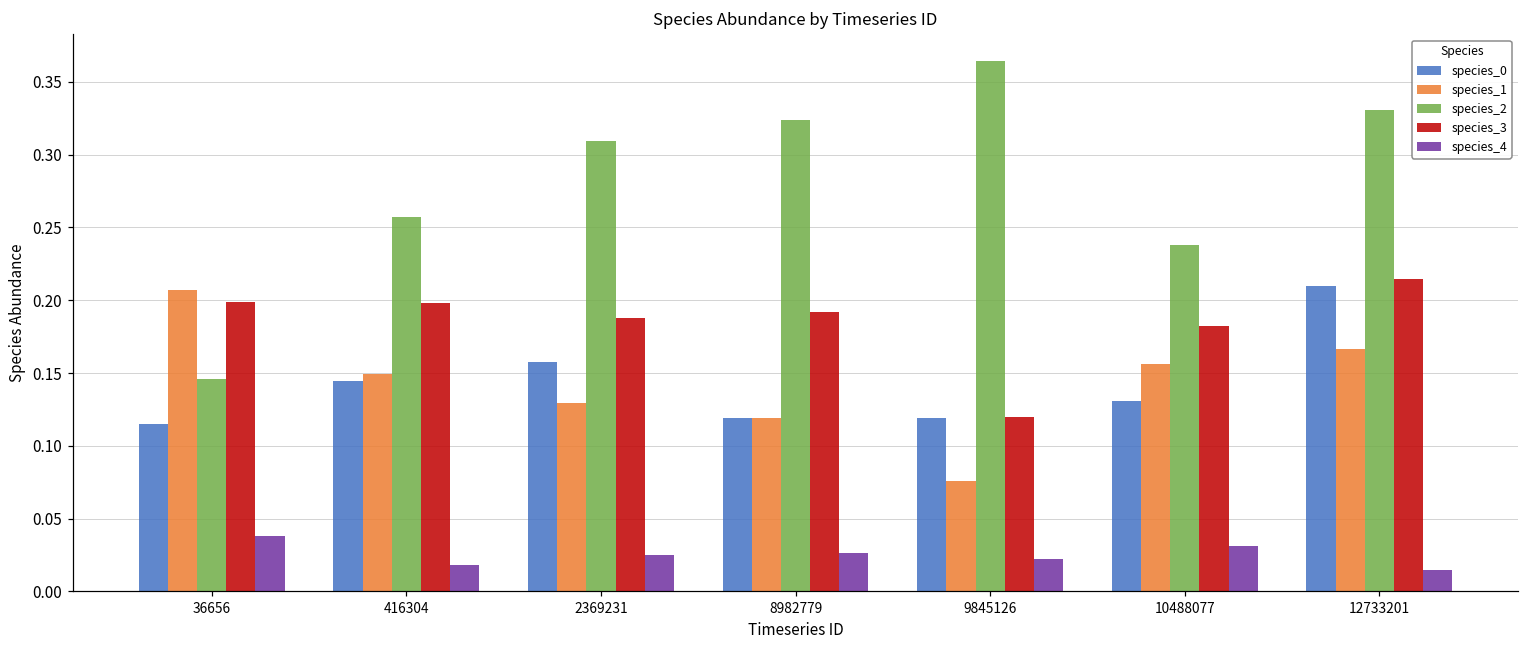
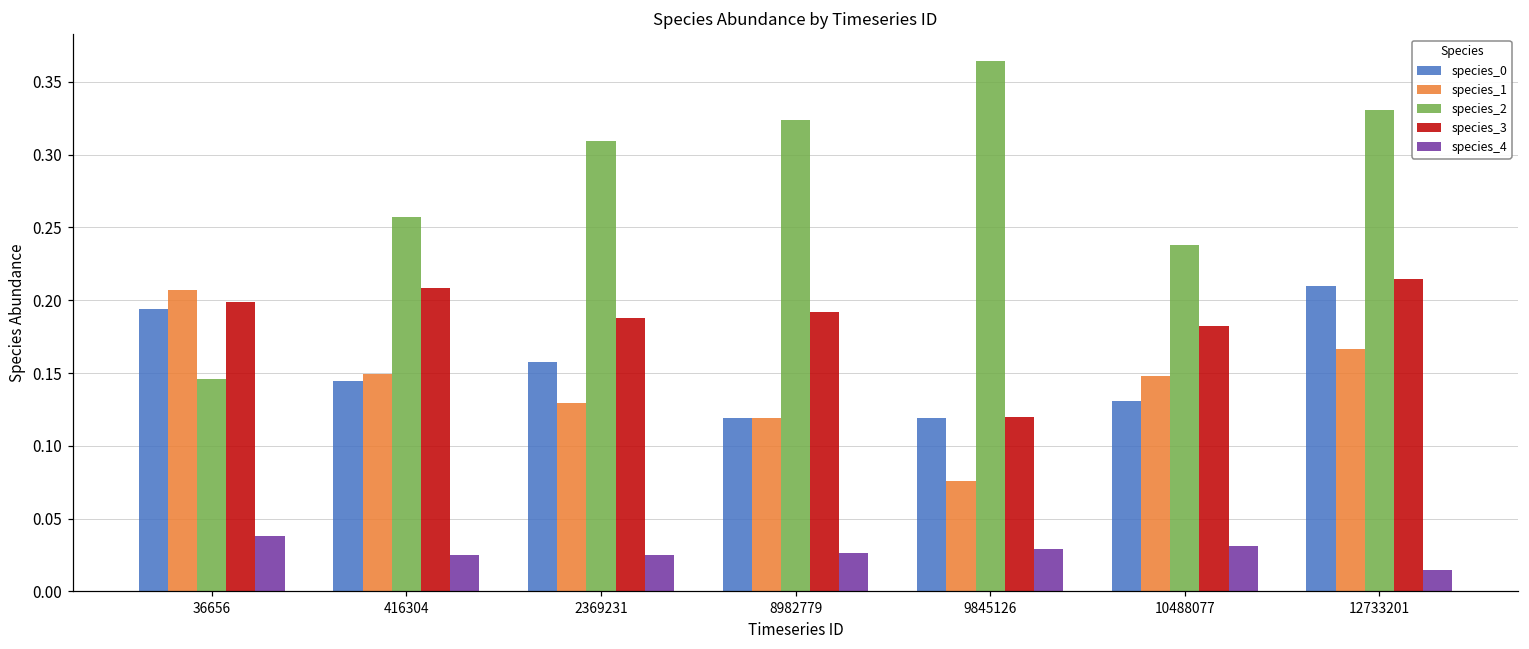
  {
    "species_0": {
-     "36656": 0.115,
+     "36656": 0.194,
      "416304": 0.145,
      "2369231": 0.158,
      "8982779": 0.119,
      "9845126": 0.119,
      "10488077": 0.131,
      "12733201": 0.210
    },
    "species_1": {
      "36656": 0.207,
      "416304": 0.149,
      "2369231": 0.130,
      "8982779": 0.119,
      "9845126": 0.076,
-     "10488077": 0.156,
+     "10488077": 0.148,
      "12733201": 0.166
    },
    "species_2": {
      "36656": 0.146,
      "416304": 0.257,
      "2369231": 0.309,
      "8982779": 0.324,
      "9845126": 0.364,
      "10488077": 0.238,
      "12733201": 0.331
    },
    "species_3": {
      "36656": 0.199,
-     "416304": 0.198,
+     "416304": 0.208,
      "2369231": 0.188,
      "8982779": 0.192,
      "9845126": 0.120,
      "10488077": 0.182,
      "12733201": 0.215
    },
    "species_4": {
      "36656": 0.038,
-     "416304": 0.018,
+     "416304": 0.025,
      "2369231": 0.025,
      "8982779": 0.026,
-     "9845126": 0.022,
+     "9845126": 0.029,
      "10488077": 0.031,
      "12733201": 0.015
    }
  }
